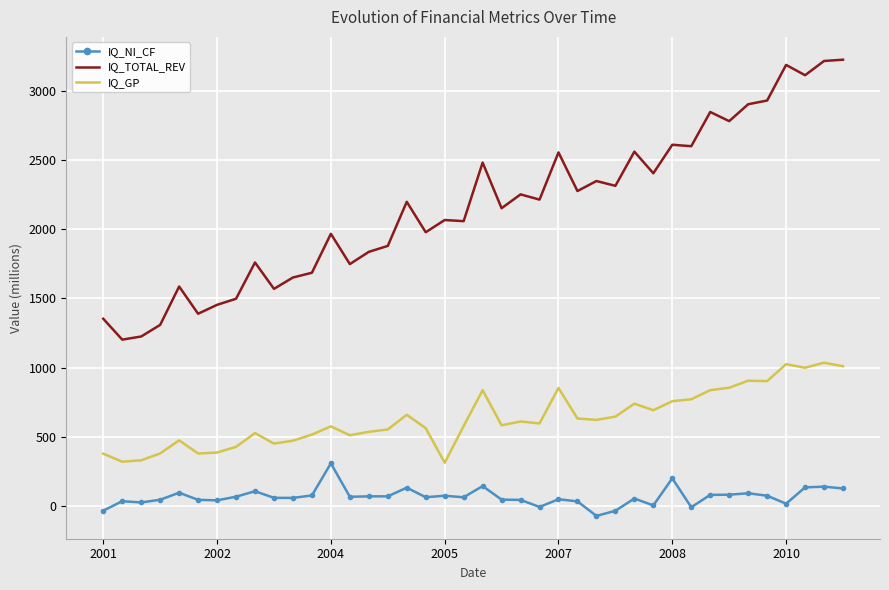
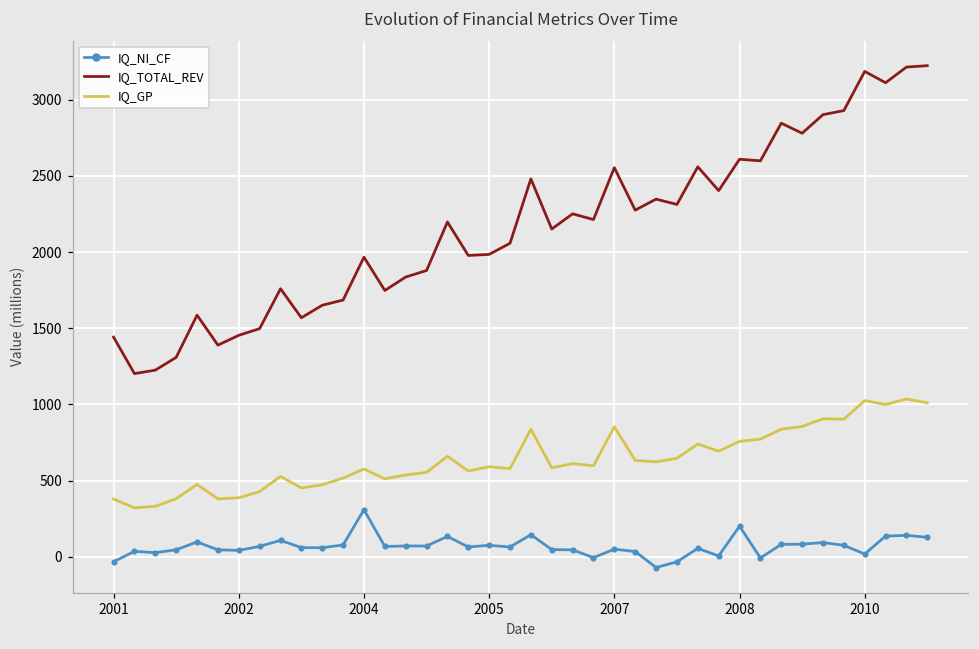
  {
    "IQ_NI_CF": {
      "2001": -30,
      "2002": 40,
      "2004": 310,
      "2005": 80,
      "2007": 50,
      "2008": 200,
      "2010": 20
    },
    "IQ_TOTAL_REV": {
-     "2001": 1350,
+     "2001": 1440,
      "2002": 1450,
      "2004": 1970,
-     "2005": 2070,
+     "2005": 1980,
      "2007": 2550,
      "2008": 2610,
      "2010": 3190
    },
    "IQ_GP": {
      "2001": 380,
      "2002": 390,
      "2004": 580,
-     "2005": 310,
+     "2005": 590,
      "2007": 850,
      "2008": 760,
      "2010": 1030
    }
  }
